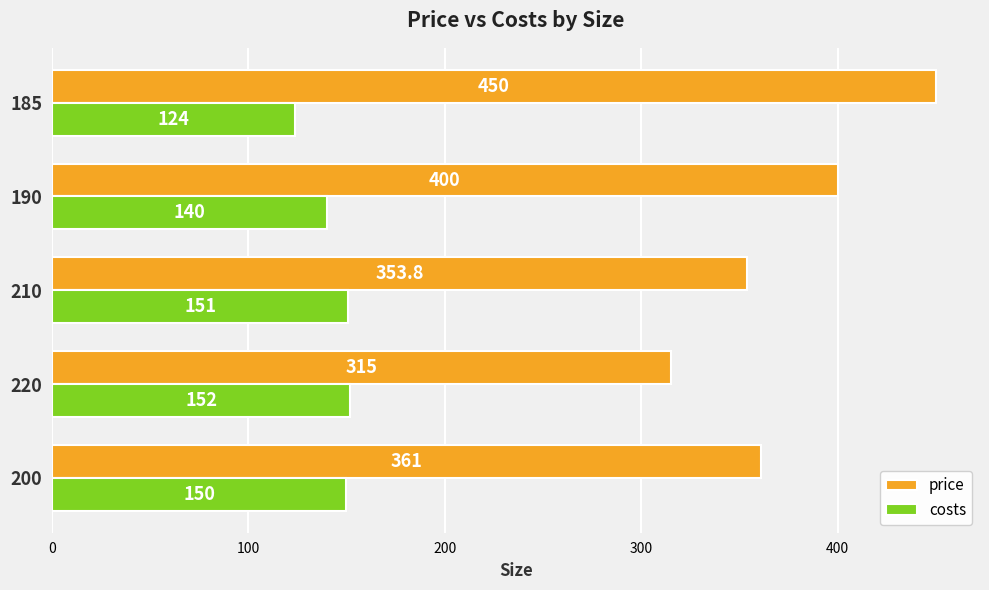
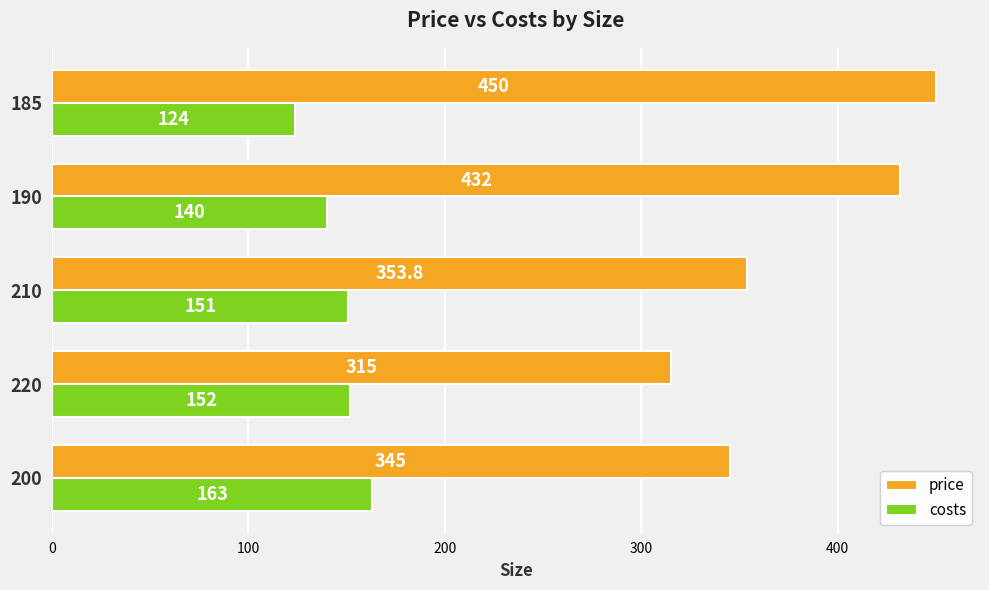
  {
    "price": {
      "185": 450,
-     "190": 400,
+     "190": 432,
      "210": 353.8,
      "220": 315,
-     "200": 361
+     "200": 345
    },
    "costs": {
      "185": 124,
      "190": 140,
      "210": 151,
      "220": 152,
-     "200": 150
+     "200": 163
    }
  }
